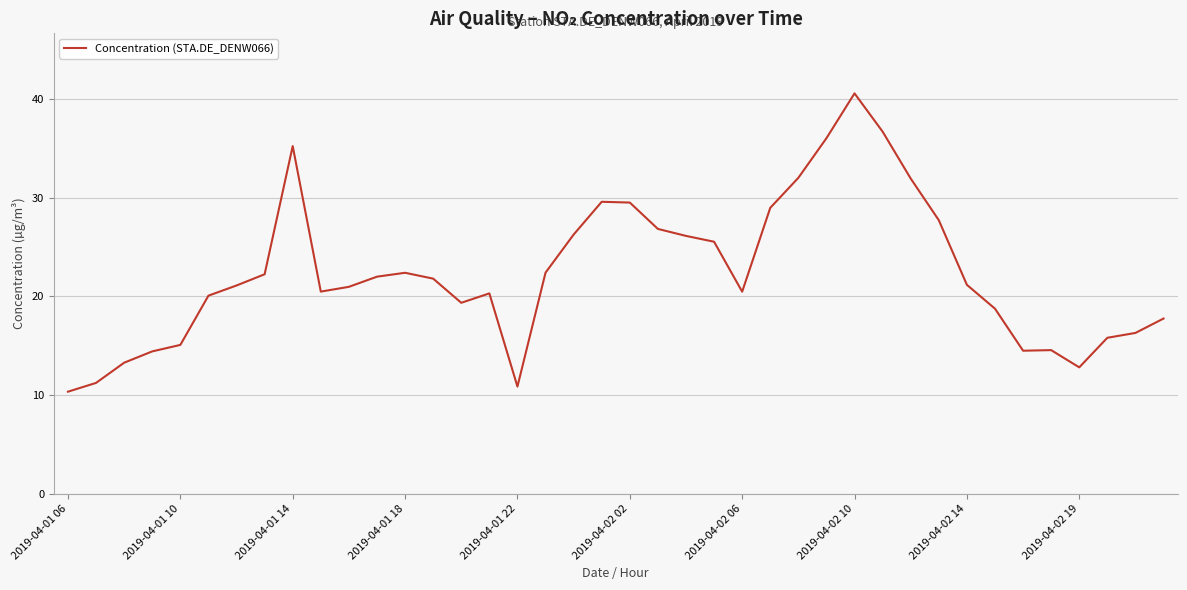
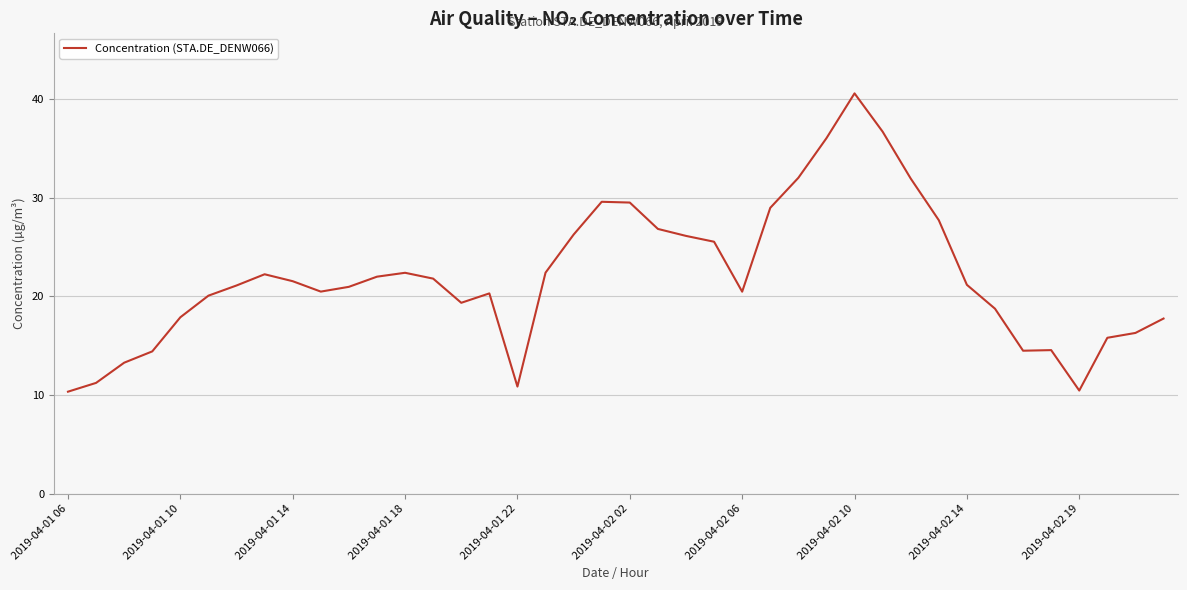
  {
    "2019-04-01 06": 10,
-   "2019-04-01 10": 15,
-   "2019-04-01 14": 35,
+   "2019-04-01 10": 18,
+   "2019-04-01 14": 22,
    "2019-04-01 18": 22,
    "2019-04-01 22": 11,
    "2019-04-02 02": 29,
    "2019-04-02 06": 20,
    "2019-04-02 10": 41,
    "2019-04-02 14": 21,
-   "2019-04-02 19": 13
+   "2019-04-02 19": 10
  }
